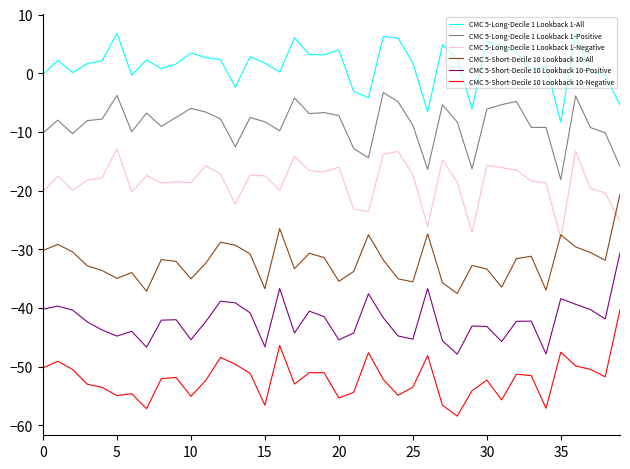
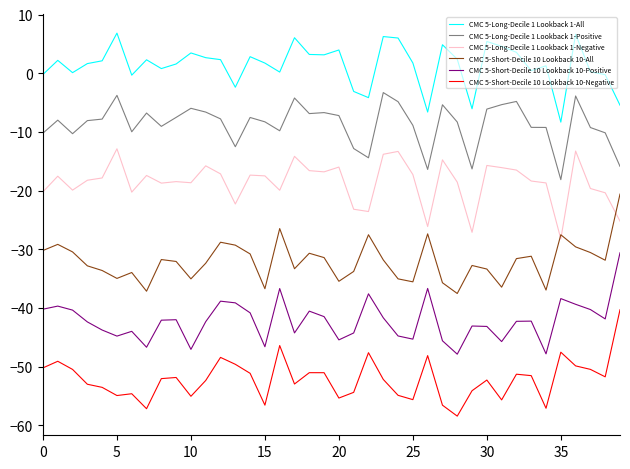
  {
    "CMC 5-Long-Decile 1 Lookback 1-All": {
      "0": 0,
      "5": 7,
      "10": 3,
      "15": 2,
      "20": 4,
      "25": 2,
      "35": -8
    },
    "CMC 5-Long-Decile 1 Lookback 1-Positive": {
      "0": -10,
      "5": -4,
      "10": -6,
      "15": -8,
      "20": -7,
      "25": -9,
      "30": -6,
      "35": -18
    },
    "CMC 5-Long-Decile 1 Lookback 1-Negative": {
      "0": -20,
      "5": -13,
      "10": -19,
      "15": -17,
      "20": -16,
      "25": -17,
      "30": -16,
      "35": -28
    },
    "CMC 5-Short-Decile 10 Lookback 10-All": {
      "0": -30,
      "5": -35,
      "10": -35,
      "15": -37,
      "20": -35,
      "25": -36,
      "30": -33,
      "35": -28
    },
    "CMC 5-Short-Decile 10 Lookback 10-Positive": {
      "0": -40,
      "5": -45,
-     "10": -45,
+     "10": -47,
      "15": -47,
      "20": -45,
      "25": -45,
      "30": -43,
      "35": -38
    },
    "CMC 5-Short-Decile 10 Lookback 10-Negative": {
      "0": -50,
      "5": -55,
      "10": -55,
      "15": -57,
      "20": -55,
-     "25": -53,
+     "25": -56,
      "30": -52,
      "35": -48
    }
  }
